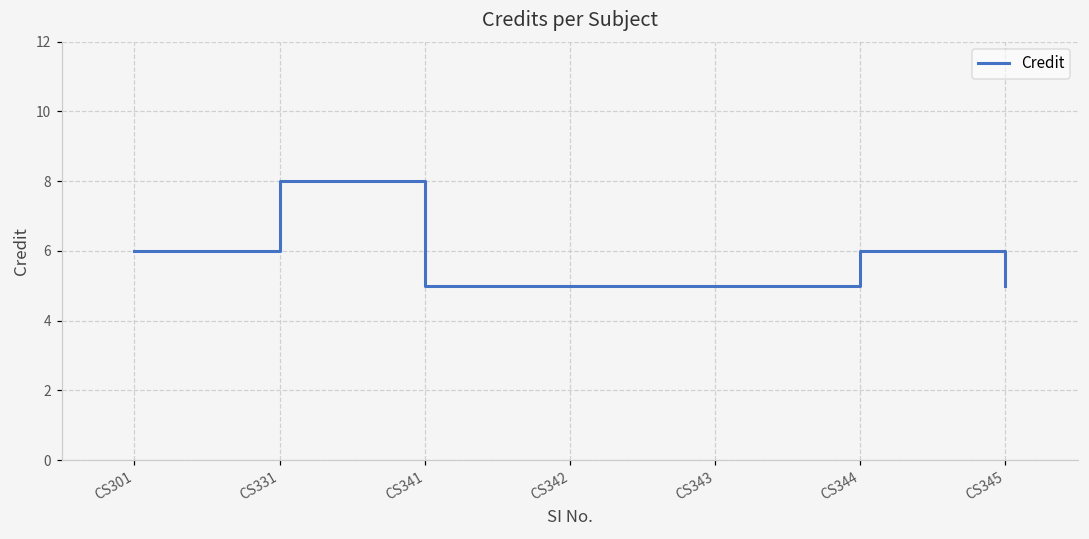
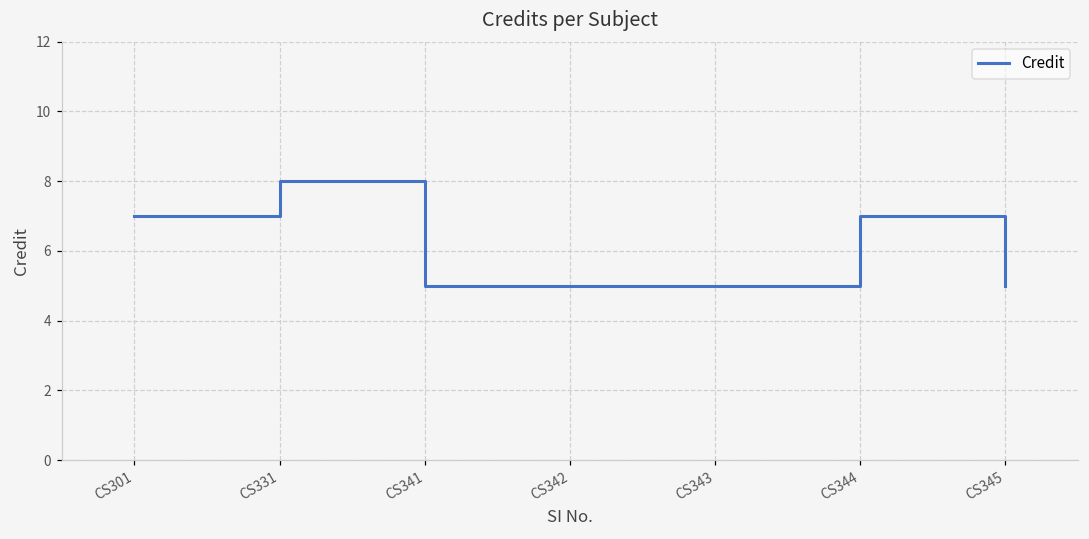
  {
-   "CS301": 6,
+   "CS301": 7,
    "CS331": 8,
    "CS341": 5,
    "CS342": 5,
    "CS343": 5,
-   "CS344": 6,
+   "CS344": 7,
    "CS345": 5
  }
